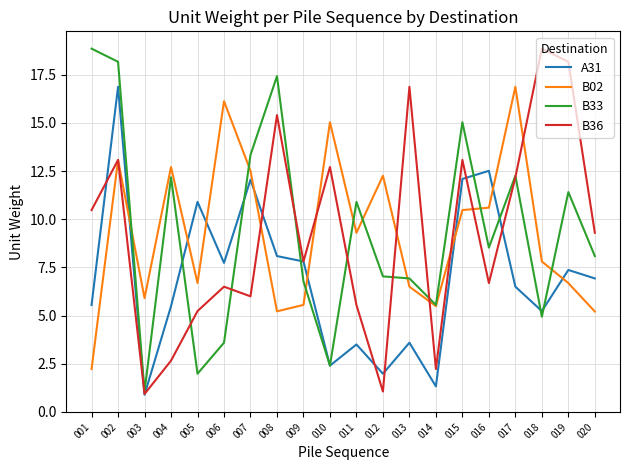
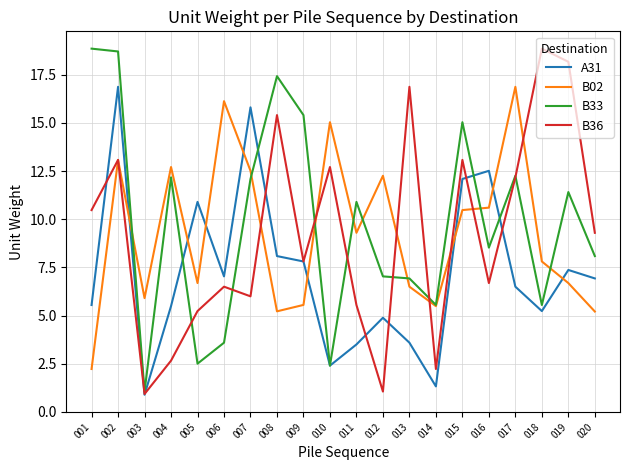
  {
    "A31": {
      "001": 5.5,
      "002": 16.9,
      "004": 5.5,
      "005": 10.9,
-     "006": 7.7,
-     "007": 12.0,
+     "006": 7.0,
+     "007": 15.8,
      "008": 8.1,
      "011": 3.5,
-     "012": 2.0,
+     "012": 4.9,
      "013": 3.6,
      "014": 1.3,
      "015": 12.1,
      "016": 12.5,
      "017": 6.5,
      "018": 5.2,
      "019": 7.4,
      "020": 6.9
    },
    "B02": {
      "001": 2.2,
      "003": 5.9,
      "004": 12.7,
      "005": 6.7,
      "006": 16.1,
      "007": 12.5,
      "008": 5.2,
      "009": 5.6,
      "010": 15.0,
      "011": 9.3,
      "012": 12.3,
      "013": 6.5,
      "015": 10.5,
      "016": 10.6,
      "017": 16.9,
      "018": 7.8,
      "019": 6.7,
      "020": 5.2
    },
    "B33": {
      "001": 18.8,
-     "002": 18.2,
+     "002": 18.7,
      "004": 12.2,
-     "005": 2.0,
+     "005": 2.5,
      "006": 3.6,
-     "007": 13.3,
+     "007": 12.1,
      "008": 17.4,
-     "009": 6.8,
+     "009": 15.4,
      "011": 10.9,
      "012": 7.0,
      "013": 6.9,
      "015": 15.0,
      "016": 8.5,
-     "018": 4.9,
+     "018": 5.5,
      "019": 11.4,
      "020": 8.1
    },
    "B36": {
      "001": 10.5,
      "004": 2.7,
      "005": 5.2,
      "006": 6.5,
      "007": 6.0,
      "008": 15.4,
      "010": 12.7,
      "011": 5.5,
      "012": 1.1,
      "013": 16.9,
      "014": 2.2,
      "015": 13.1,
      "016": 6.7,
      "020": 9.3
    }
  }
